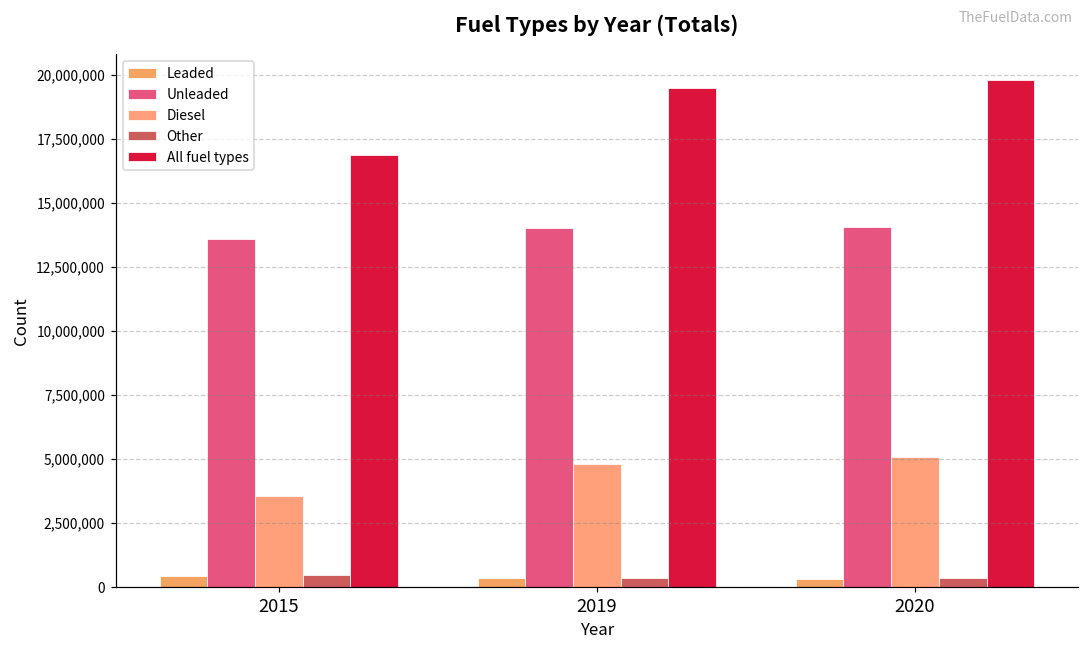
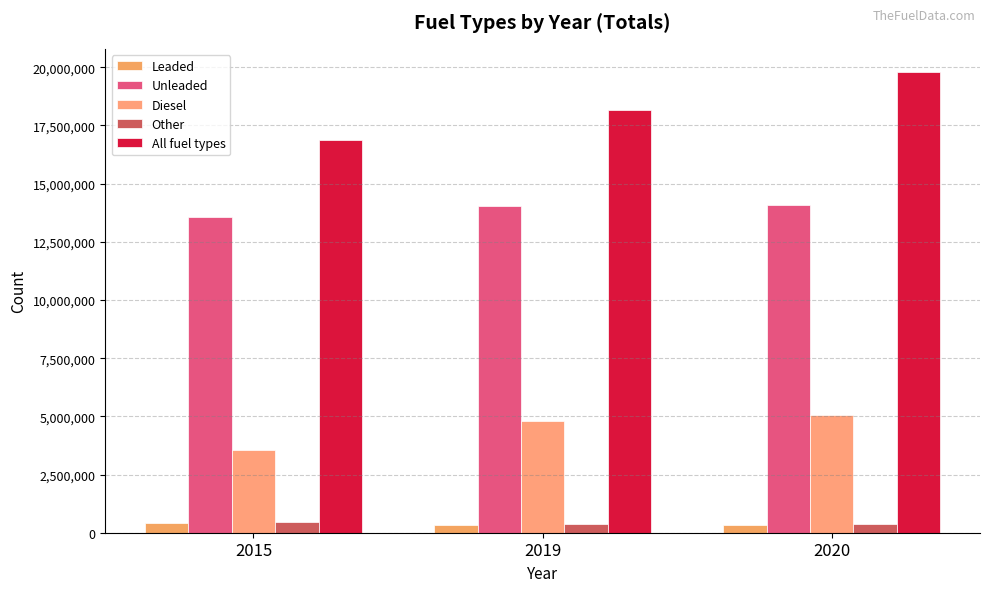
  {
    "All fuel types": {
      "2015": "16,900,000",
-     "2019": "19,500,000",
+     "2019": "18,200,000",
      "2020": "19,800,000"
    }
  }
